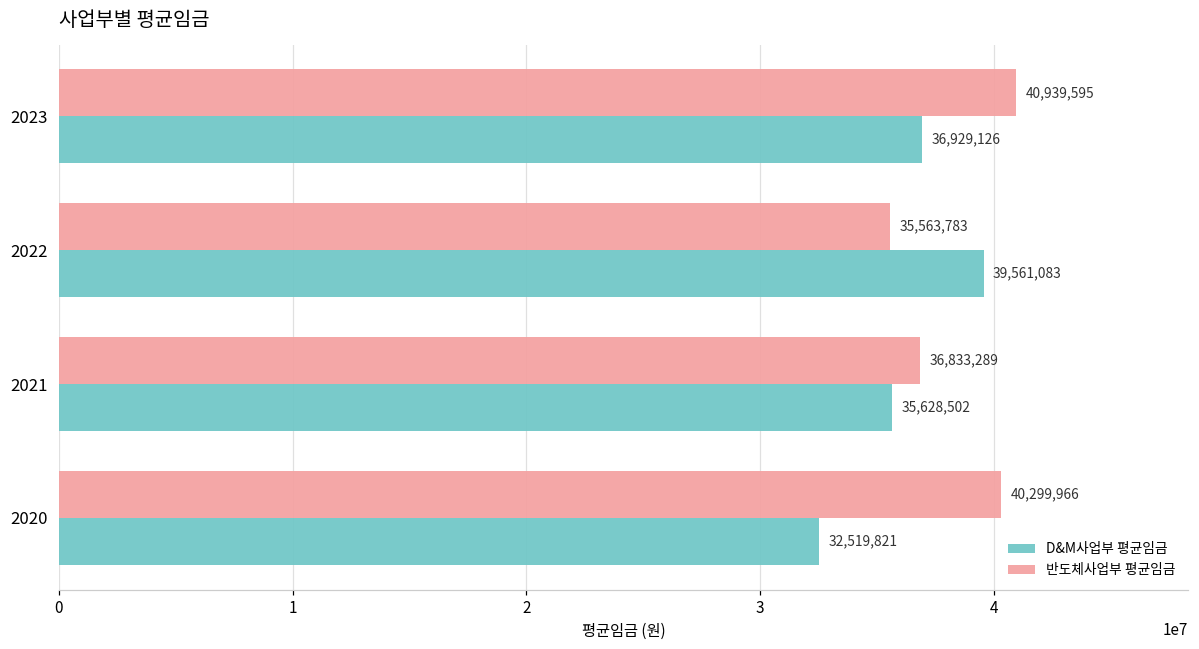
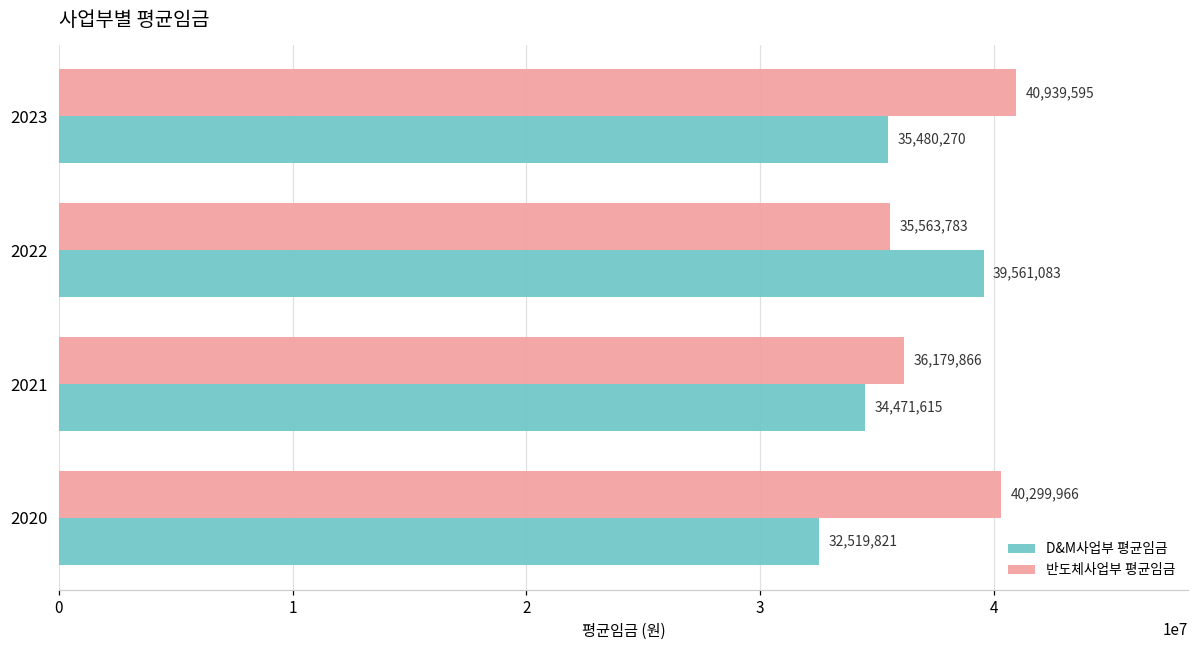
  {
    "D&M사업부 평균임금": {
-     "2023": "36,929,126",
+     "2023": "35,480,270",
      "2022": "39,561,083",
-     "2021": "35,628,502",
+     "2021": "34,471,615",
      "2020": "32,519,821"
    },
    "반도체사업부 평균임금": {
      "2023": "40,939,595",
      "2022": "35,563,783",
-     "2021": "36,833,289",
+     "2021": "36,179,866",
      "2020": "40,299,966"
    }
  }
